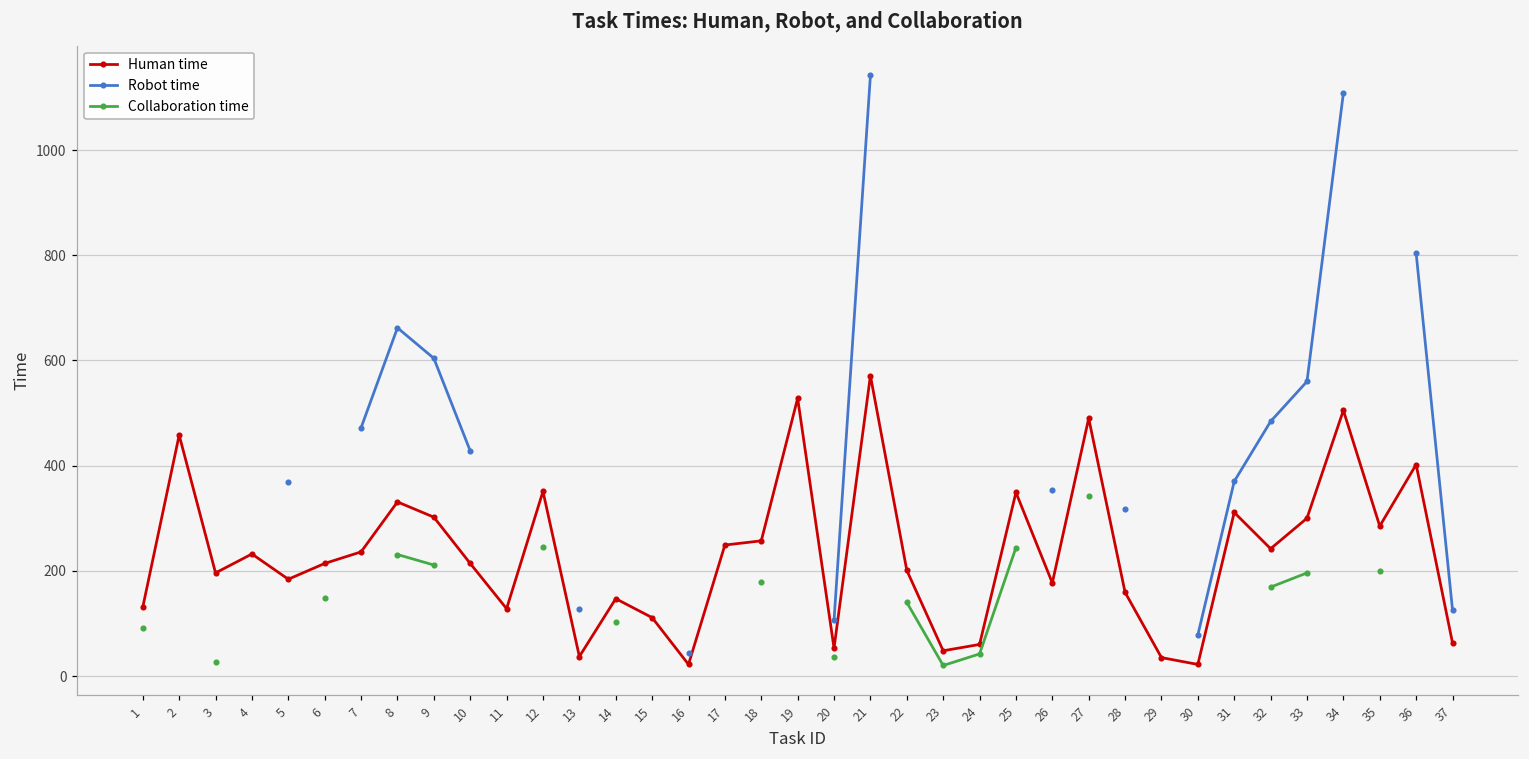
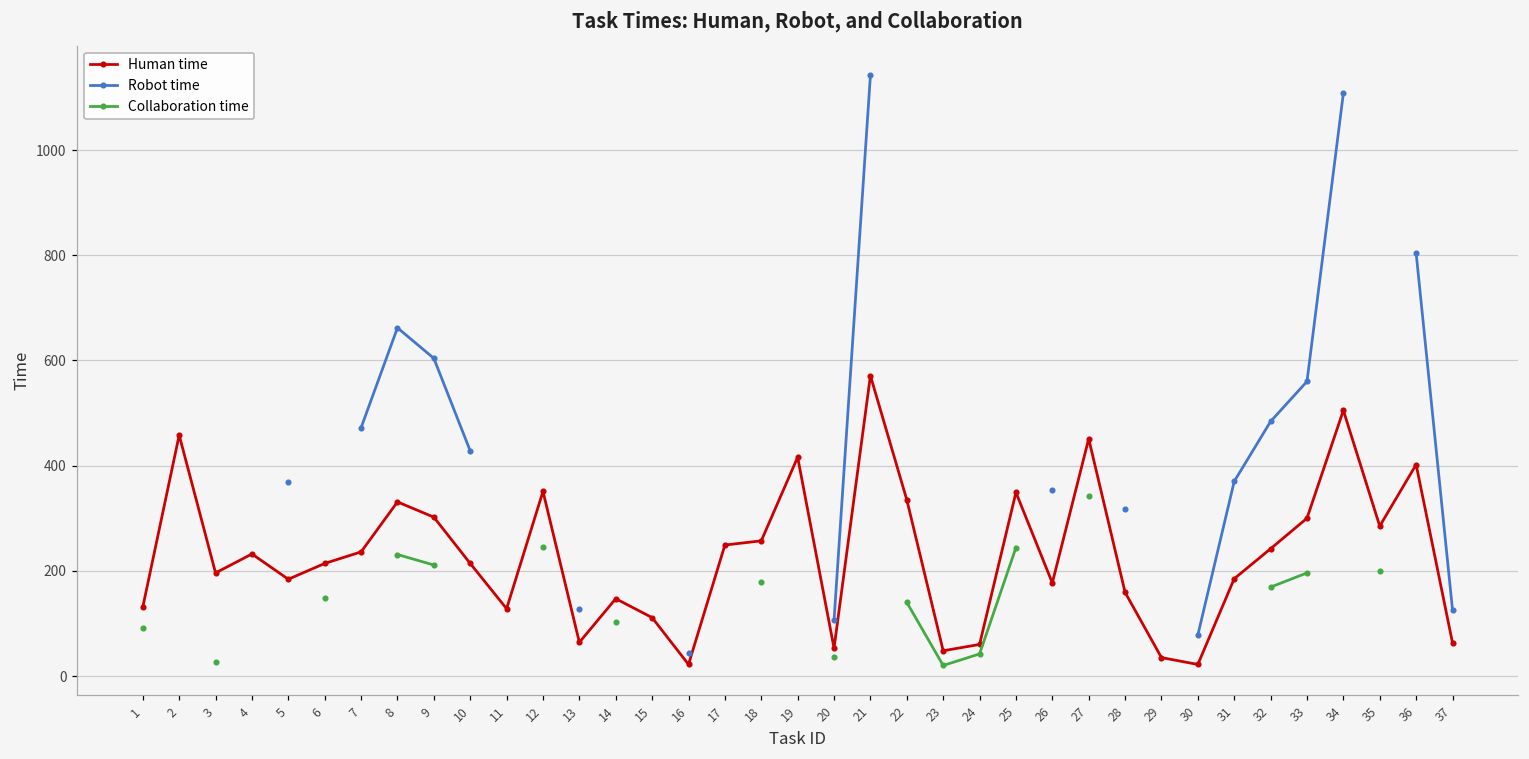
  {
    "Human time": {
      "1": 130,
      "2": 460,
      "3": 200,
      "4": 230,
      "5": 180,
      "6": 210,
      "7": 240,
      "8": 330,
      "9": 300,
      "10": 210,
      "11": 130,
      "12": 350,
-     "13": 40,
+     "13": 60,
      "14": 150,
      "15": 110,
      "16": 20,
      "17": 250,
      "18": 260,
-     "19": 530,
+     "19": 420,
      "20": 50,
      "21": 570,
-     "22": 200,
+     "22": 340,
      "23": 50,
      "24": 60,
      "25": 350,
      "26": 180,
-     "27": 490,
+     "27": 450,
      "28": 160,
      "29": 40,
      "30": 20,
-     "31": 310,
+     "31": 190,
      "32": 240,
      "33": 300,
      "34": 510,
      "35": 290,
      "36": 400,
      "37": 60
    },
    "Robot time": {
      "5": 370,
      "7": 470,
      "8": 660,
      "9": 600,
      "10": 430,
      "13": 130,
      "16": 40,
      "20": 110,
      "21": 1140,
      "26": 350,
      "28": 320,
      "30": 80,
      "31": 370,
      "32": 480,
      "33": 560,
      "34": 1110,
      "36": 800,
      "37": 130
    },
    "Collaboration time": {
      "1": 90,
      "3": 30,
      "6": 150,
      "8": 230,
      "9": 210,
      "12": 250,
      "14": 100,
      "18": 180,
      "20": 40,
      "22": 140,
      "23": 20,
      "24": 40,
      "25": 240,
      "27": 340,
      "32": 170,
      "33": 200,
      "35": 200
    }
  }
